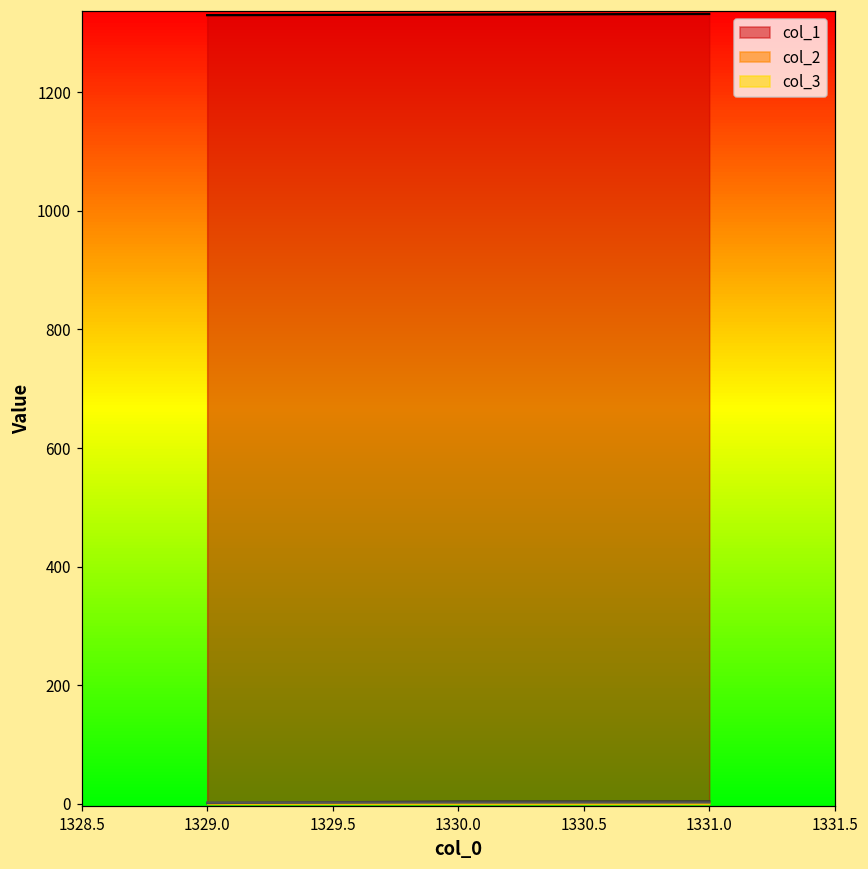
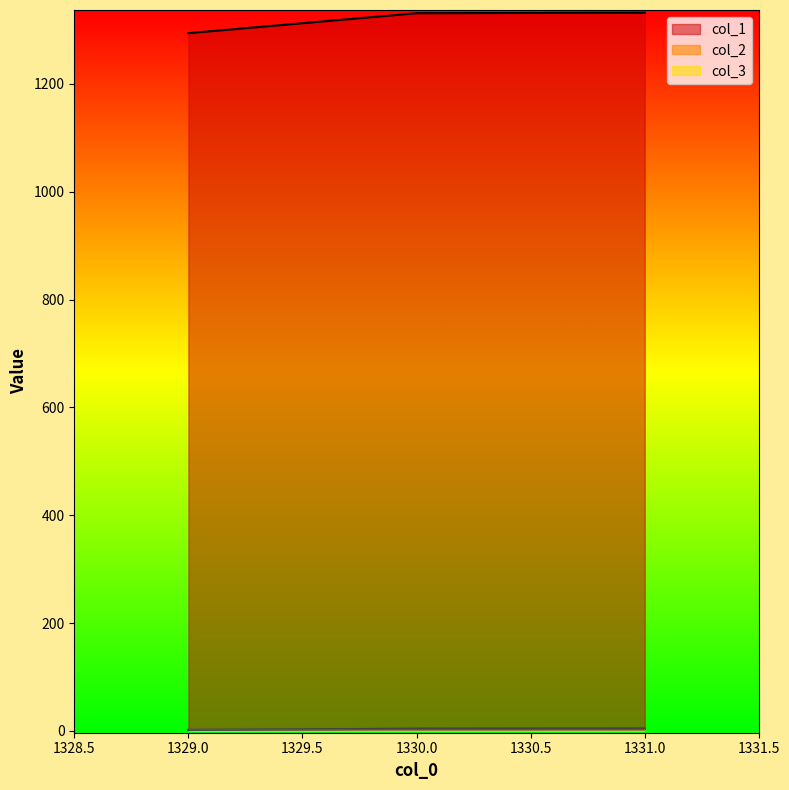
  {
    "col_1": {
-     "1329.0": 1330,
+     "1329.0": 1290,
      "1330.0": 1330,
      "1331.0": 1330
    }
  }
